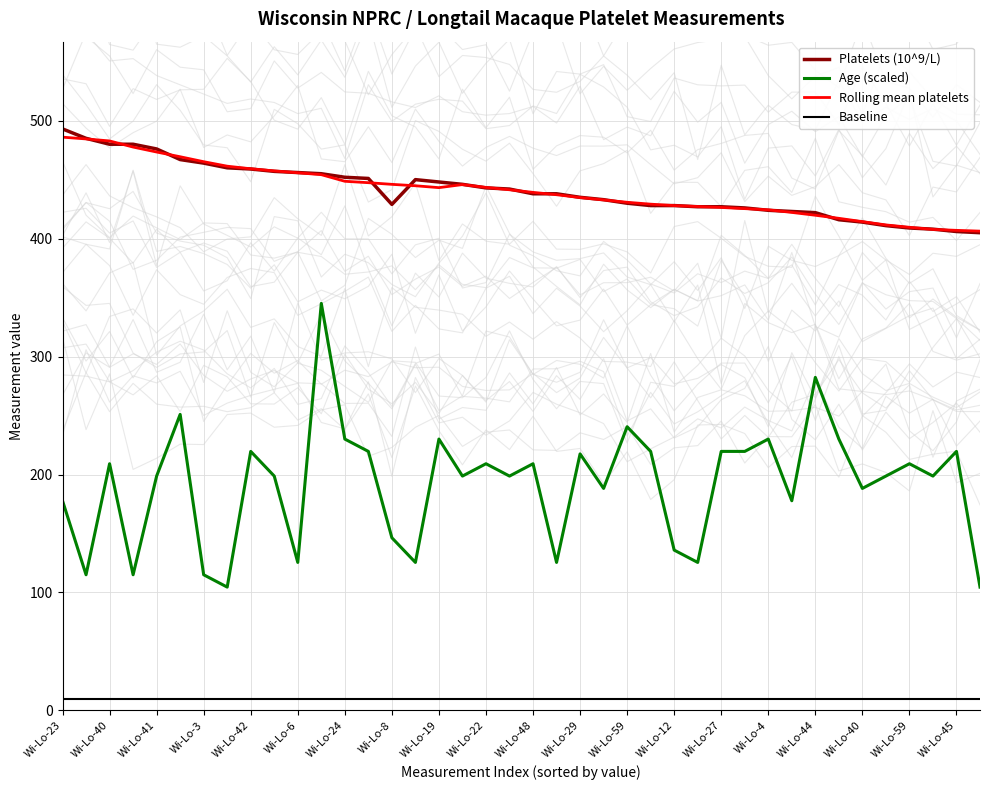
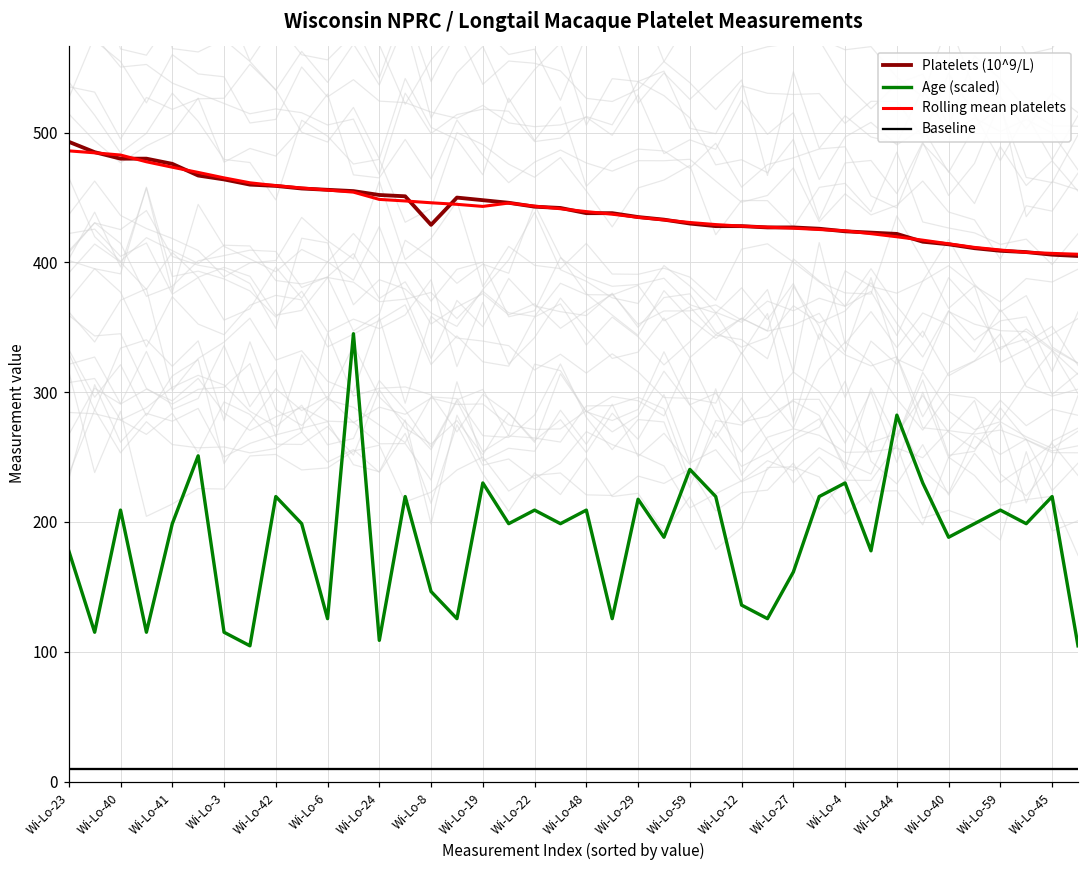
  {
    "Platelets (10^9/L)": {
      "Wi-Lo-23": 493,
      "Wi-Lo-24": 452,
      "Wi-Lo-8": 429,
      "Wi-Lo-19": 448
    },
    "Age (scaled)": {
      "Wi-Lo-23": 178,
      "Wi-Lo-3": 115,
      "Wi-Lo-6": 125,
-     "Wi-Lo-24": 230,
+     "Wi-Lo-24": 109,
      "Wi-Lo-8": 146,
      "Wi-Lo-19": 230,
      "Wi-Lo-22": 209,
      "Wi-Lo-29": 218,
-     "Wi-Lo-27": 220
+     "Wi-Lo-27": 161
    },
    "Rolling mean platelets": {
      "Wi-Lo-23": 486,
      "Wi-Lo-24": 449,
      "Wi-Lo-8": 446,
      "Wi-Lo-19": 443
    },
    "Baseline": {
      "Wi-Lo-23": 10,
      "Wi-Lo-3": 10,
      "Wi-Lo-6": 10,
      "Wi-Lo-24": 10,
      "Wi-Lo-8": 10,
      "Wi-Lo-19": 10,
      "Wi-Lo-22": 10,
      "Wi-Lo-29": 10,
      "Wi-Lo-27": 10,
      "Wi-Lo-45": 10
    }
  }
